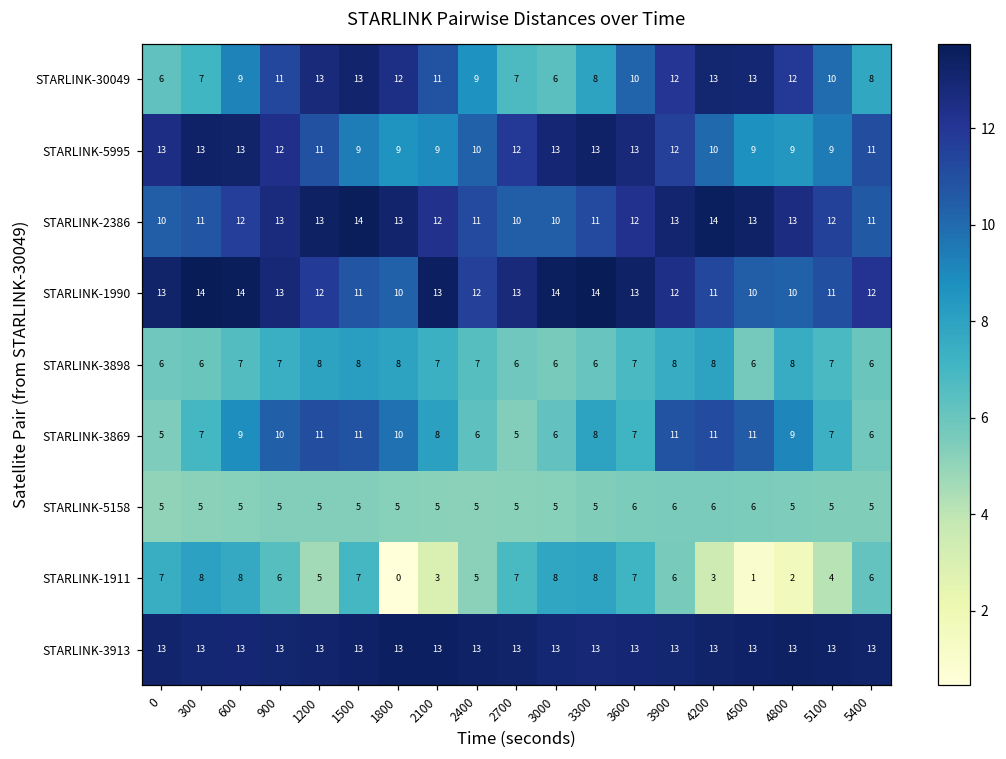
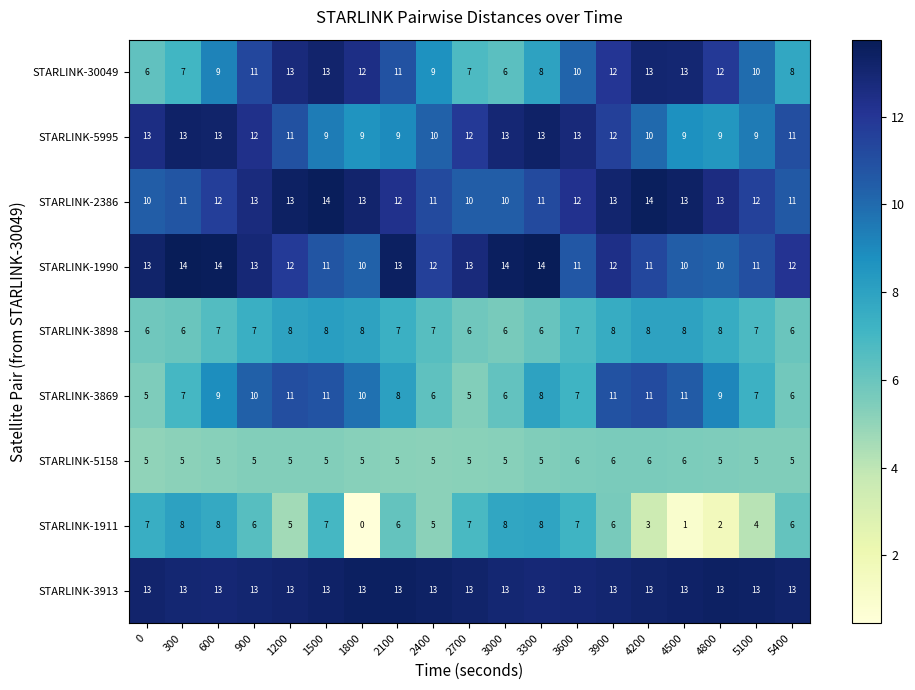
  {
    "STARLINK-30049": {
      "0": 6,
      "300": 7,
      "600": 9,
      "900": 11,
      "1200": 13,
      "1500": 13,
      "1800": 12,
      "2100": 11,
      "2400": 9,
      "2700": 7,
      "3000": 6,
      "3300": 8,
      "3600": 10,
      "3900": 12,
      "4200": 13,
      "4500": 13,
      "4800": 12,
      "5100": 10,
      "5400": 8
    },
    "STARLINK-5995": {
      "0": 13,
      "300": 13,
      "600": 13,
      "900": 12,
      "1200": 11,
      "1500": 9,
      "1800": 9,
      "2100": 9,
      "2400": 10,
      "2700": 12,
      "3000": 13,
      "3300": 13,
      "3600": 13,
      "3900": 12,
      "4200": 10,
      "4500": 9,
      "4800": 9,
      "5100": 9,
      "5400": 11
    },
    "STARLINK-2386": {
      "0": 10,
      "300": 11,
      "600": 12,
      "900": 13,
      "1200": 13,
      "1500": 14,
      "1800": 13,
      "2100": 12,
      "2400": 11,
      "2700": 10,
      "3000": 10,
      "3300": 11,
      "3600": 12,
      "3900": 13,
      "4200": 14,
      "4500": 13,
      "4800": 13,
      "5100": 12,
      "5400": 11
    },
    "STARLINK-1990": {
      "0": 13,
      "300": 14,
      "600": 14,
      "900": 13,
      "1200": 12,
      "1500": 11,
      "1800": 10,
      "2100": 13,
      "2400": 12,
      "2700": 13,
      "3000": 14,
      "3300": 14,
-     "3600": 13,
+     "3600": 11,
      "3900": 12,
      "4200": 11,
      "4500": 10,
      "4800": 10,
      "5100": 11,
      "5400": 12
    },
    "STARLINK-3898": {
      "0": 6,
      "300": 6,
      "600": 7,
      "900": 7,
      "1200": 8,
      "1500": 8,
      "1800": 8,
      "2100": 7,
      "2400": 7,
      "2700": 6,
      "3000": 6,
      "3300": 6,
      "3600": 7,
      "3900": 8,
      "4200": 8,
-     "4500": 6,
+     "4500": 8,
      "4800": 8,
      "5100": 7,
      "5400": 6
    },
    "STARLINK-3869": {
      "0": 5,
      "300": 7,
      "600": 9,
      "900": 10,
      "1200": 11,
      "1500": 11,
      "1800": 10,
      "2100": 8,
      "2400": 6,
      "2700": 5,
      "3000": 6,
      "3300": 8,
      "3600": 7,
      "3900": 11,
      "4200": 11,
      "4500": 11,
      "4800": 9,
      "5100": 7,
      "5400": 6
    },
    "STARLINK-5158": {
      "0": 5,
      "300": 5,
      "600": 5,
      "900": 5,
      "1200": 5,
      "1500": 5,
      "1800": 5,
      "2100": 5,
      "2400": 5,
      "2700": 5,
      "3000": 5,
      "3300": 5,
      "3600": 6,
      "3900": 6,
      "4200": 6,
      "4500": 6,
      "4800": 5,
      "5100": 5,
      "5400": 5
    },
    "STARLINK-1911": {
      "0": 7,
      "300": 8,
      "600": 8,
      "900": 6,
      "1200": 5,
      "1500": 7,
      "1800": 0,
-     "2100": 3,
+     "2100": 6,
      "2400": 5,
      "2700": 7,
      "3000": 8,
      "3300": 8,
      "3600": 7,
      "3900": 6,
      "4200": 3,
      "4500": 1,
      "4800": 2,
      "5100": 4,
      "5400": 6
    },
    "STARLINK-3913": {
      "0": 13,
      "300": 13,
      "600": 13,
      "900": 13,
      "1200": 13,
      "1500": 13,
      "1800": 13,
      "2100": 13,
      "2400": 13,
      "2700": 13,
      "3000": 13,
      "3300": 13,
      "3600": 13,
      "3900": 13,
      "4200": 13,
      "4500": 13,
      "4800": 13,
      "5100": 13,
      "5400": 13
    }
  }
